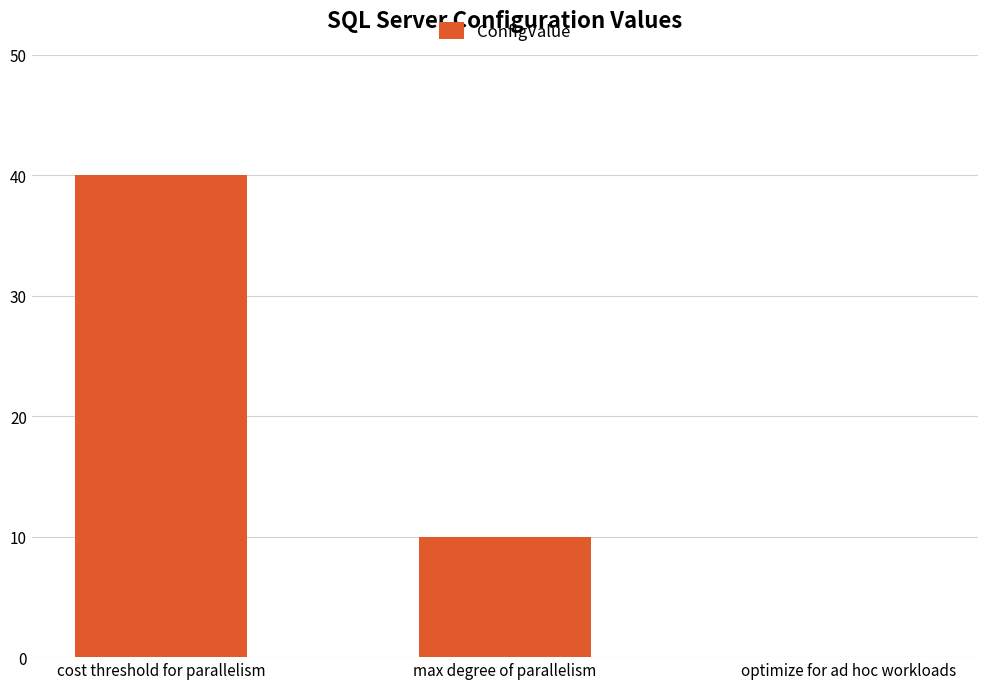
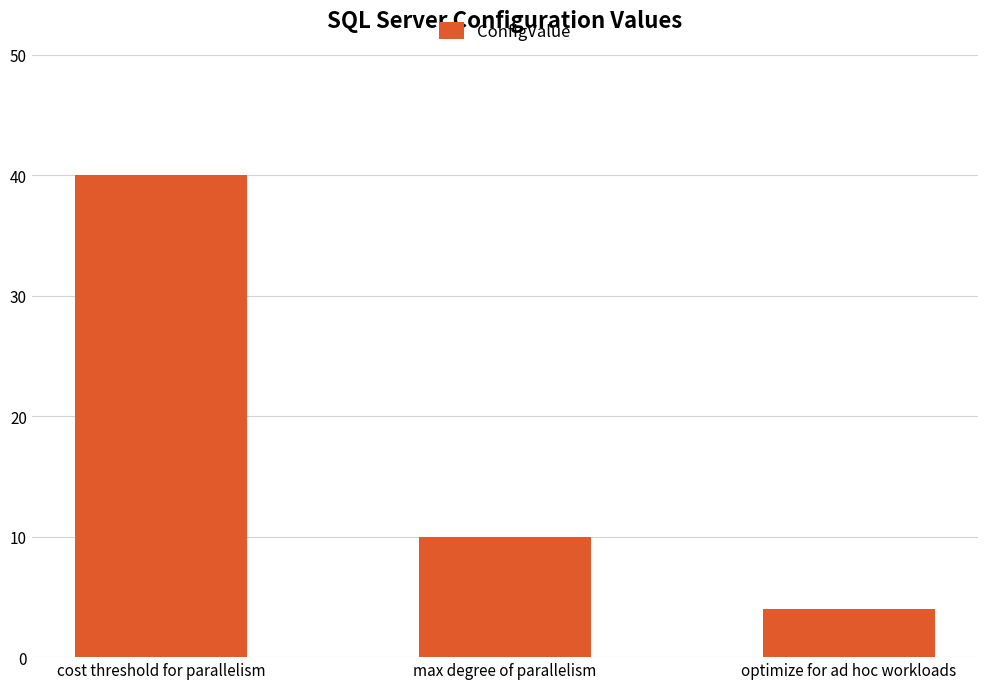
  {
    "cost threshold for parallelism": 40,
    "max degree of parallelism": 10,
-   "optimize for ad hoc workloads": 0
+   "optimize for ad hoc workloads": 4
  }
